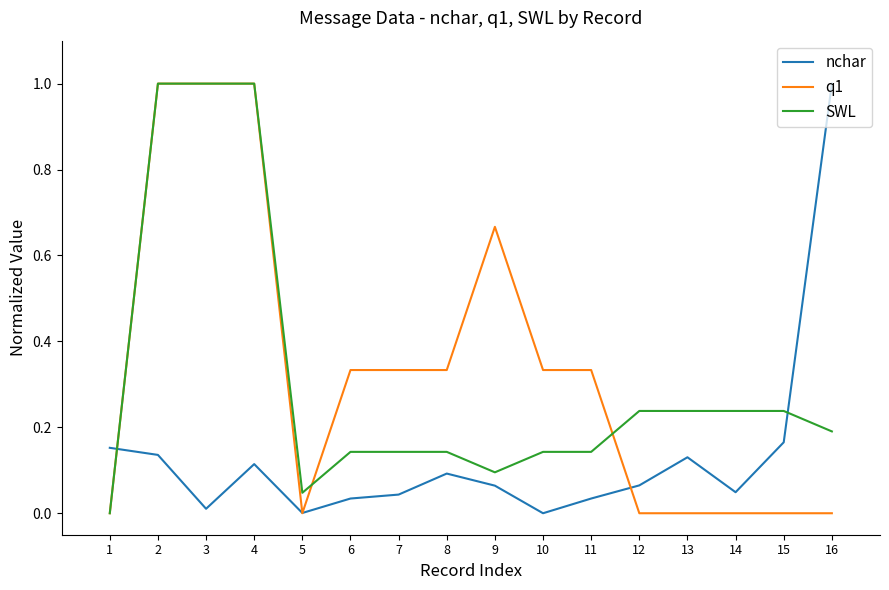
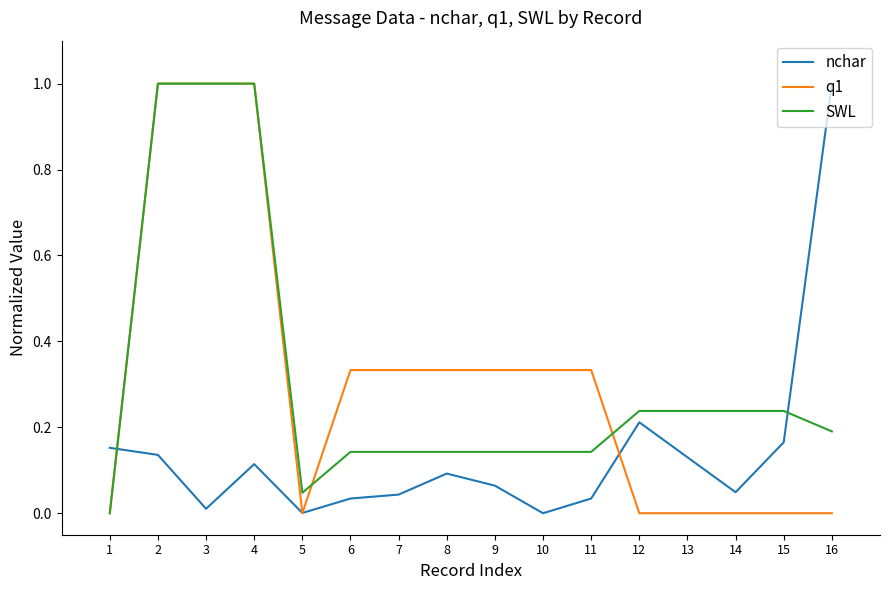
  {
    "nchar": {
      "1": 0.15,
      "2": 0.14,
      "3": 0.01,
      "4": 0.11,
      "6": 0.03,
      "7": 0.04,
      "8": 0.09,
      "9": 0.06,
      "10": 0.00,
      "11": 0.03,
-     "12": 0.06,
+     "12": 0.21,
      "13": 0.13,
      "14": 0.05,
      "15": 0.17
    },
    "q1": {
      "6": 0.33,
      "7": 0.33,
      "8": 0.33,
-     "9": 0.67,
+     "9": 0.33,
      "10": 0.33,
      "11": 0.33,
      "12": 0.00,
      "13": 0.00,
      "14": 0.00,
      "15": 0.00,
      "16": 0.00
    },
    "SWL": {
      "5": 0.05,
      "6": 0.14,
      "7": 0.14,
      "8": 0.14,
-     "9": 0.10,
+     "9": 0.14,
      "10": 0.14,
      "11": 0.14,
      "12": 0.24,
      "13": 0.24,
      "14": 0.24,
      "15": 0.24,
      "16": 0.19
    }
  }
